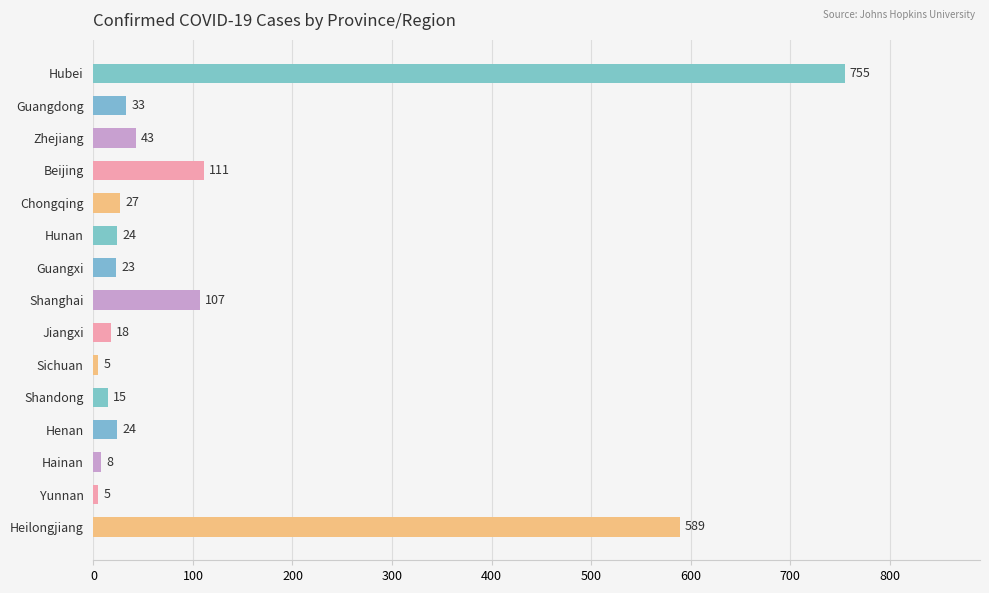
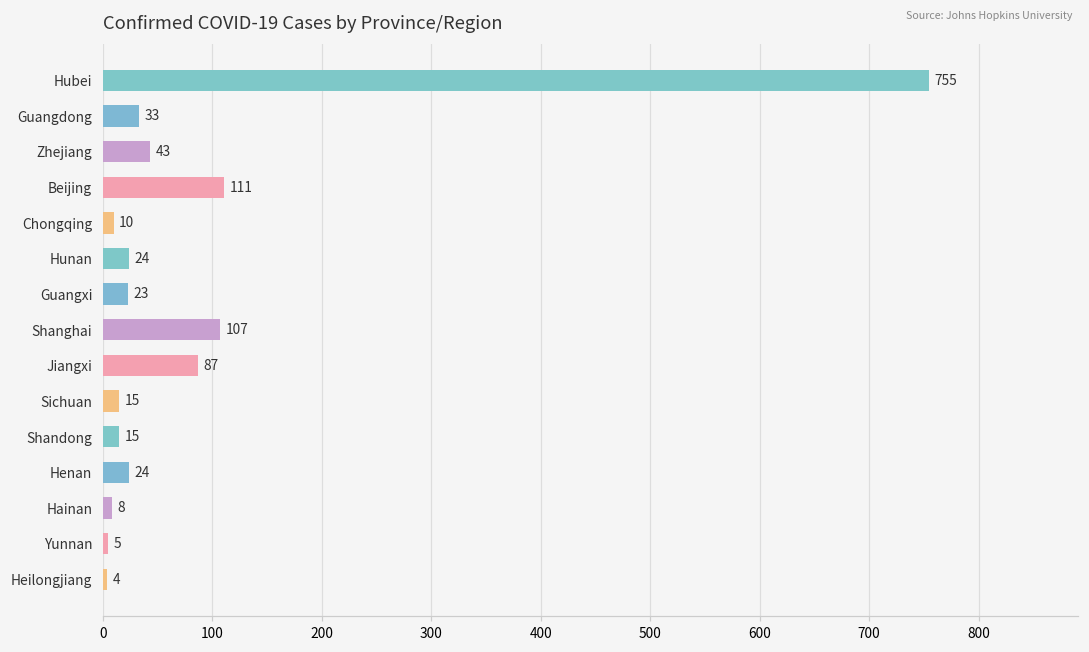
  {
    "Hubei": 755,
    "Guangdong": 33,
    "Zhejiang": 43,
    "Beijing": 111,
-   "Chongqing": 27,
+   "Chongqing": 10,
    "Hunan": 24,
    "Guangxi": 23,
    "Shanghai": 107,
-   "Jiangxi": 18,
-   "Sichuan": 5,
+   "Jiangxi": 87,
+   "Sichuan": 15,
    "Shandong": 15,
    "Henan": 24,
    "Hainan": 8,
    "Yunnan": 5,
-   "Heilongjiang": 589
+   "Heilongjiang": 4
  }
